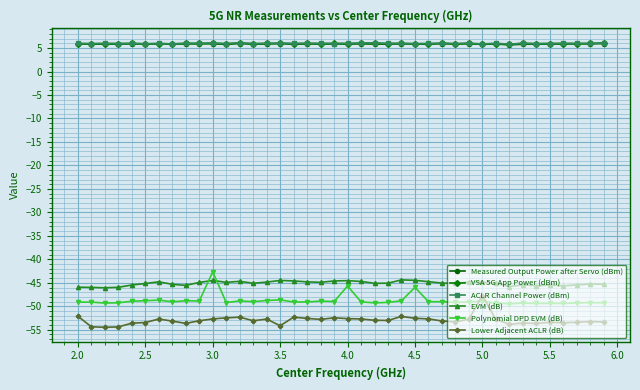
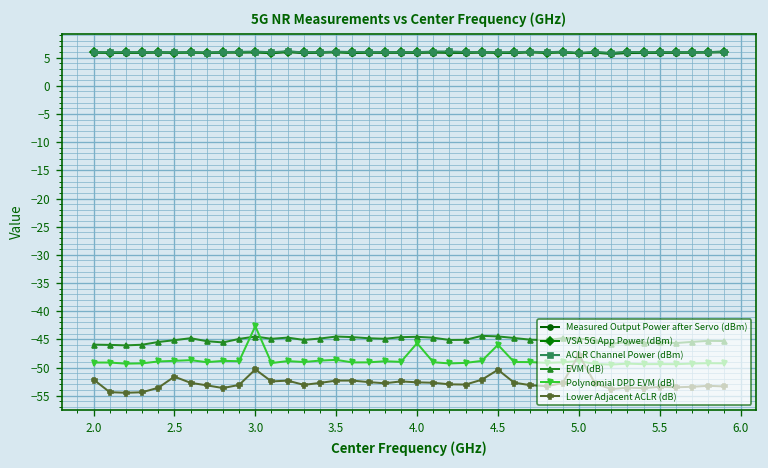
  {
    "Polynomial DPD EVM (dB)": {
      "2.0": -49,
      "2.5": -49,
      "3.0": -43,
      "3.5": -49,
      "4.0": -46,
      "4.5": -46
    },
    "Lower Adjacent ACLR (dB)": {
      "2.0": -52,
-     "2.5": -53,
-     "3.0": -53,
-     "3.5": -54,
+     "2.5": -52,
+     "3.0": -50,
+     "3.5": -52,
      "4.0": -53,
-     "4.5": -53
+     "4.5": -50
    }
  }
